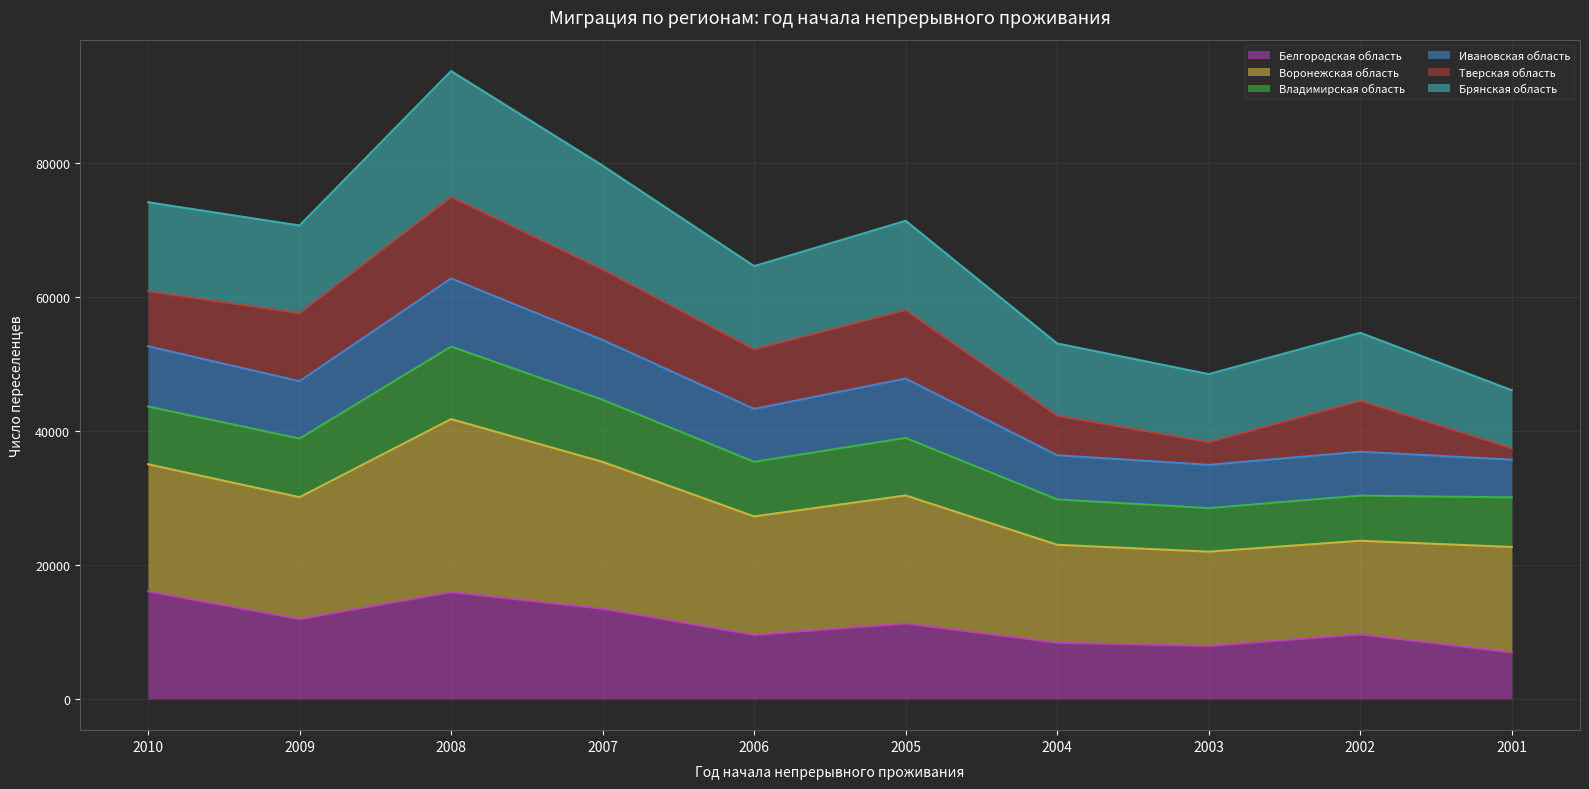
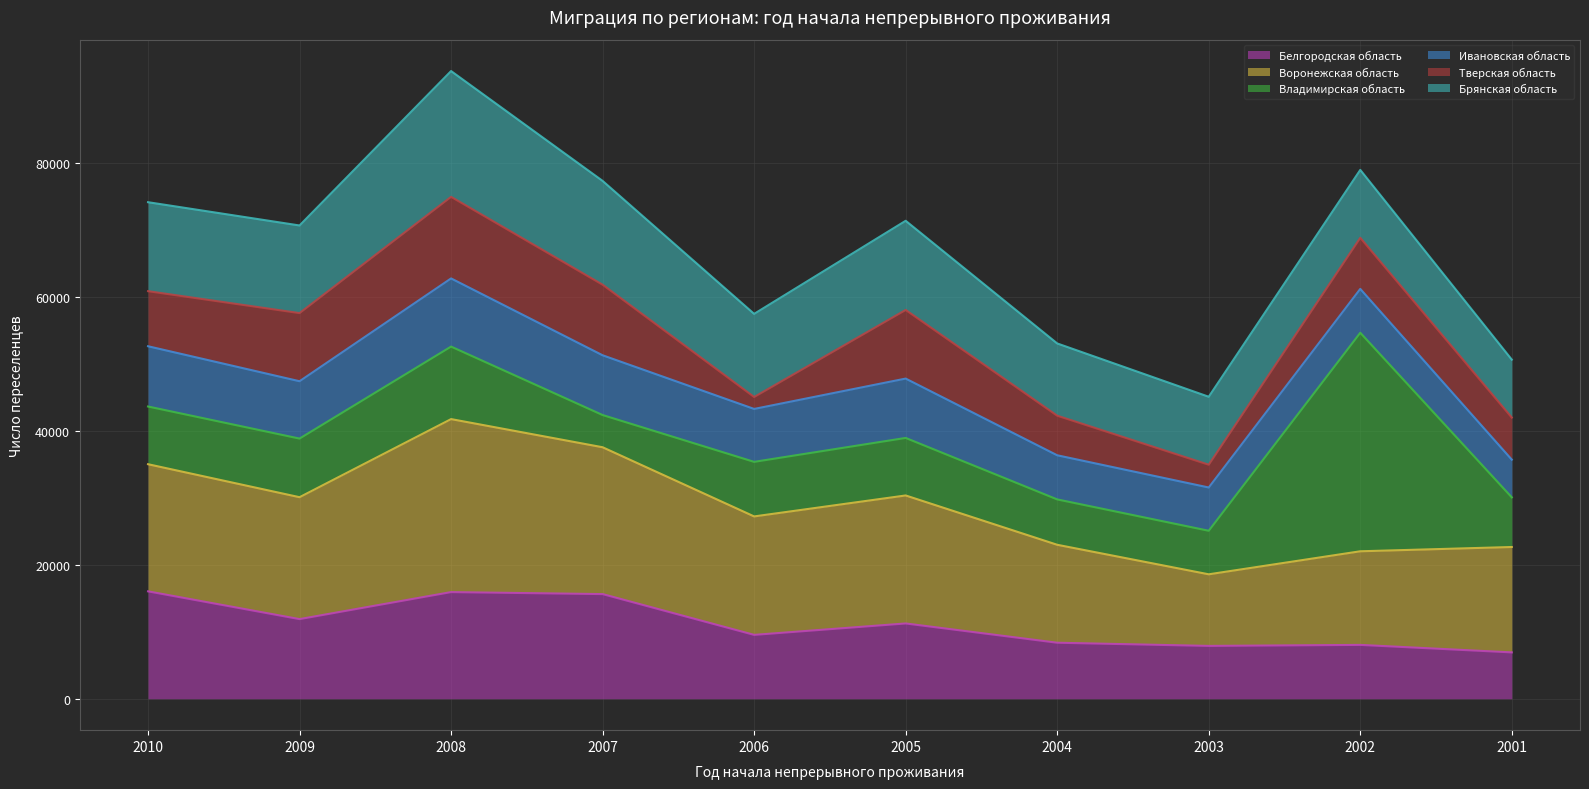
  {
    "Белгородская область": {
      "2010": 16000,
      "2009": 12000,
      "2008": 16000,
-     "2007": 13000,
+     "2007": 16000,
      "2006": 10000,
      "2005": 11000,
      "2004": 8000,
      "2003": 8000,
-     "2002": 10000,
+     "2002": 8000,
      "2001": 7000
    },
    "Воронежская область": {
      "2010": 19000,
      "2009": 18000,
      "2008": 26000,
      "2007": 22000,
      "2006": 18000,
      "2005": 19000,
      "2004": 15000,
-     "2003": 14000,
+     "2003": 11000,
      "2002": 14000,
      "2001": 16000
    },
    "Владимирская область": {
      "2010": 9000,
      "2009": 9000,
      "2008": 11000,
-     "2007": 9000,
+     "2007": 5000,
      "2006": 8000,
      "2005": 9000,
      "2004": 7000,
      "2003": 7000,
-     "2002": 7000,
+     "2002": 33000,
      "2001": 7000
    },
    "Тверская область": {
      "2010": 8000,
      "2009": 10000,
      "2008": 12000,
      "2007": 11000,
-     "2006": 9000,
+     "2006": 2000,
      "2005": 10000,
      "2004": 6000,
      "2003": 3000,
      "2002": 8000,
-     "2001": 2000
+     "2001": 6000
    }
  }
